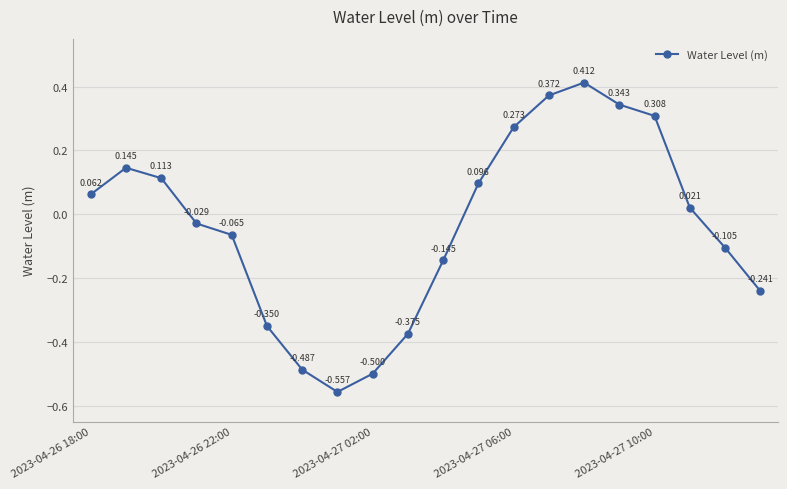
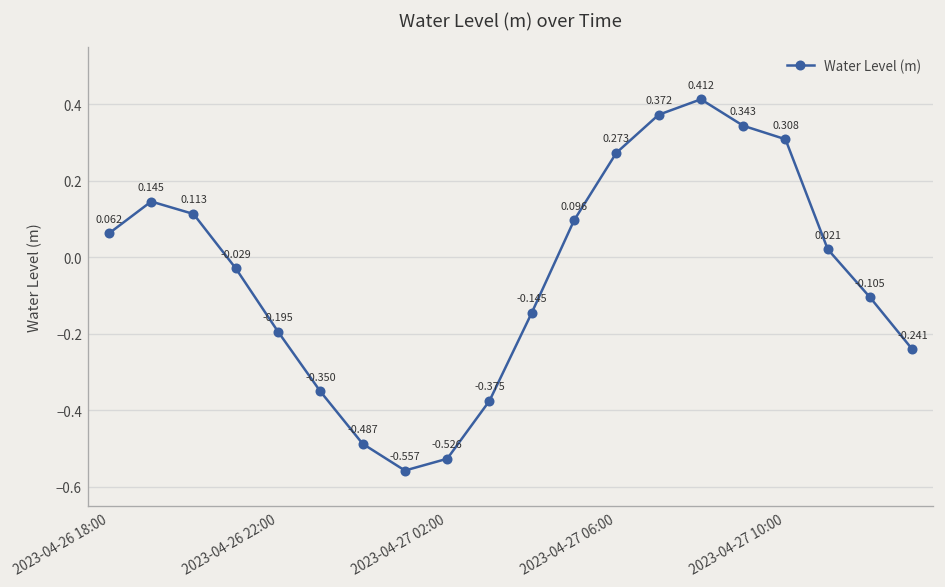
  {
    "2023-04-26 18:00": 0.062,
-   "2023-04-26 22:00": -0.065,
-   "2023-04-27 02:00": -0.500,
+   "2023-04-26 22:00": -0.195,
+   "2023-04-27 02:00": -0.526,
    "2023-04-27 06:00": 0.273,
    "2023-04-27 10:00": 0.308
  }
